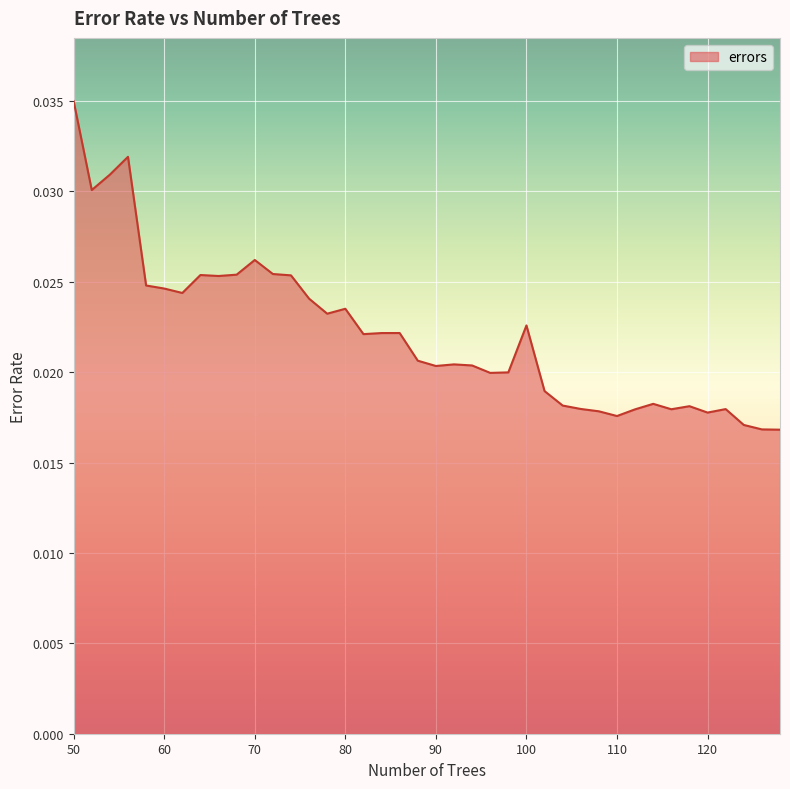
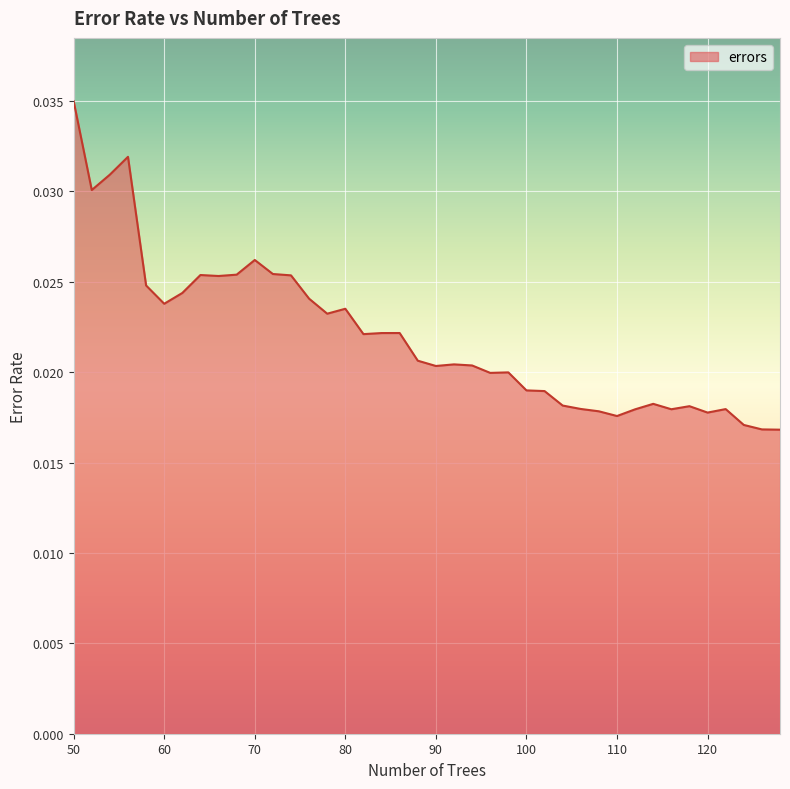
  {
    "50": 0.0350,
-   "60": 0.0246,
+   "60": 0.0238,
    "70": 0.0262,
    "80": 0.0235,
    "90": 0.0203,
-   "100": 0.0226,
+   "100": 0.0190,
    "110": 0.0176,
    "120": 0.0178
  }
